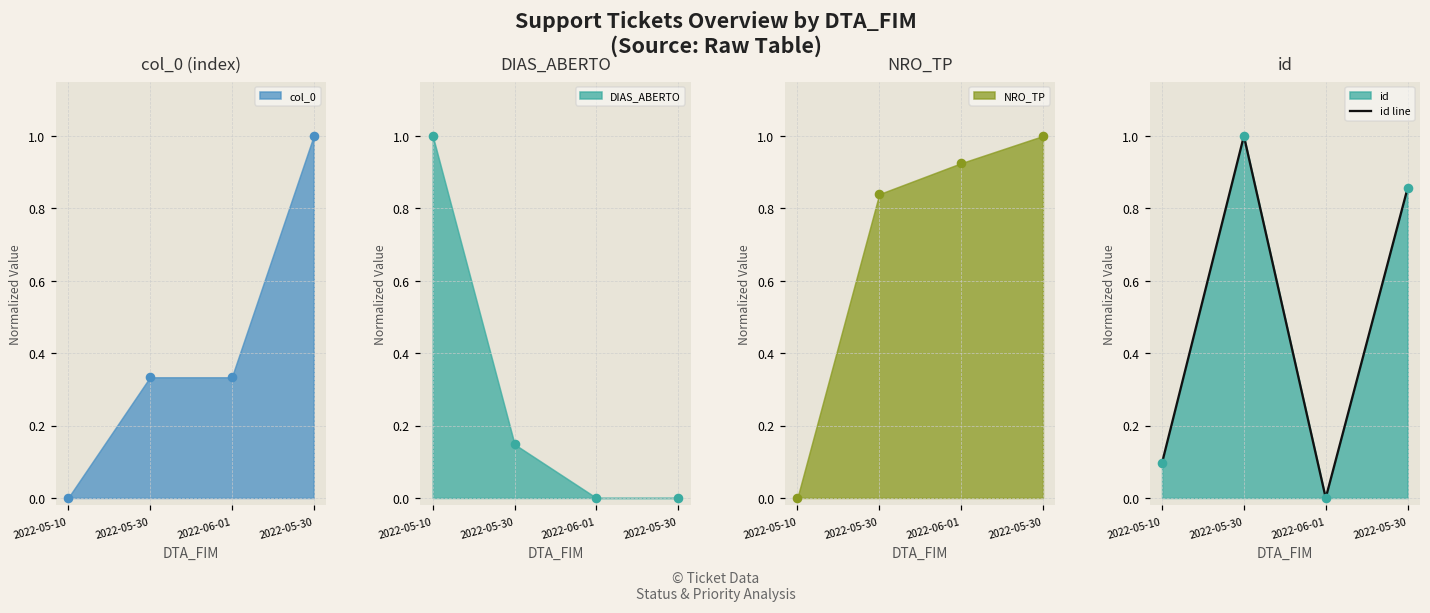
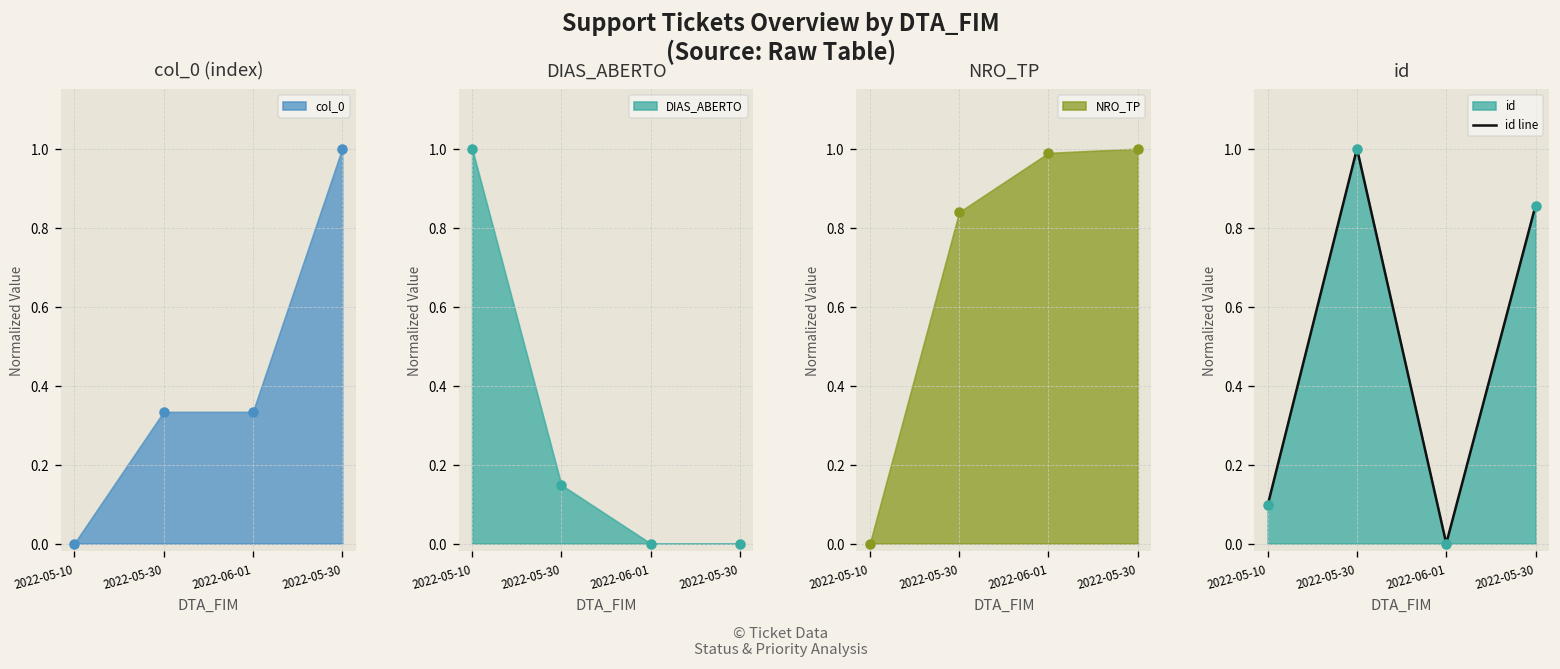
  {
    "col_0 (index)": {
      "2022-05-10": 0.00,
      "2022-06-01": 0.33
    },
    "DIAS_ABERTO": {
      "2022-05-10": 1.00,
      "2022-06-01": 0.00
    },
    "NRO_TP": {
      "2022-05-10": 0.00,
-     "2022-06-01": 0.92
+     "2022-06-01": 0.99
    },
    "id": {
      "2022-05-10": 0.10,
      "2022-06-01": 0.00
    }
  }
